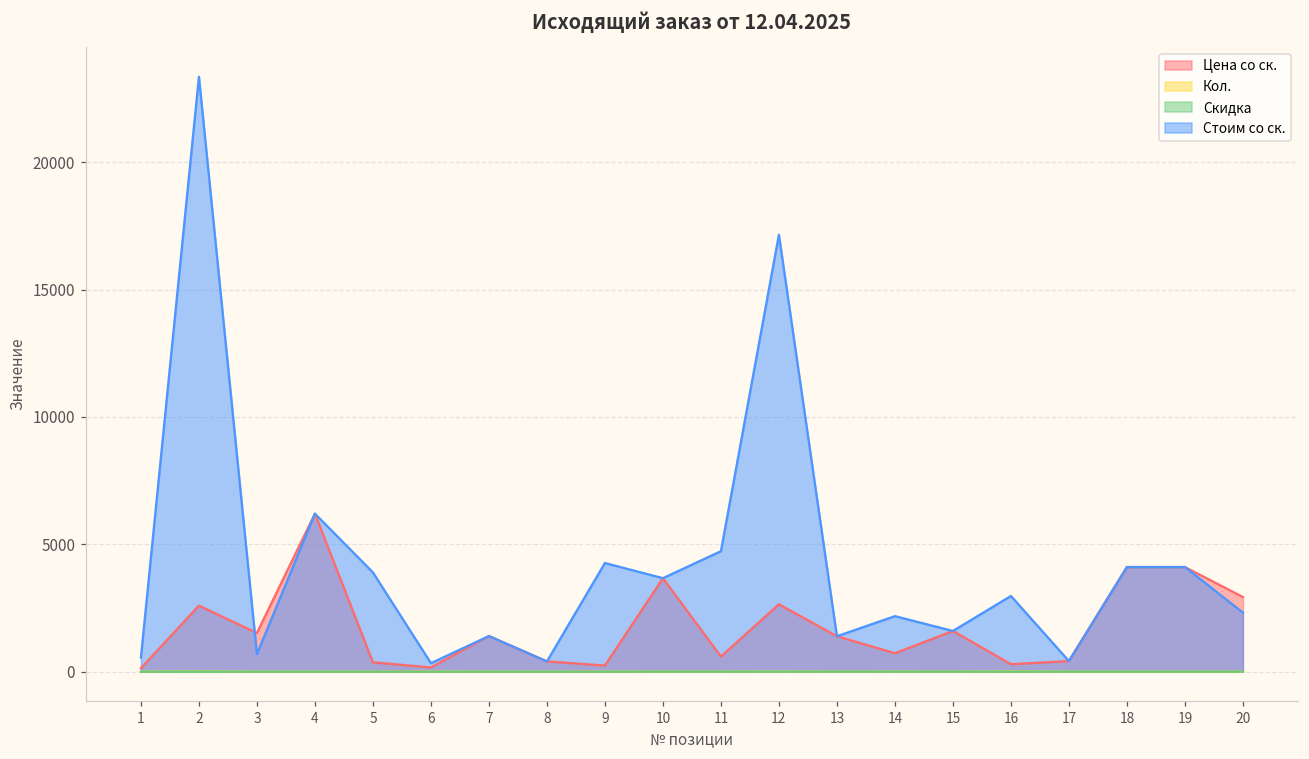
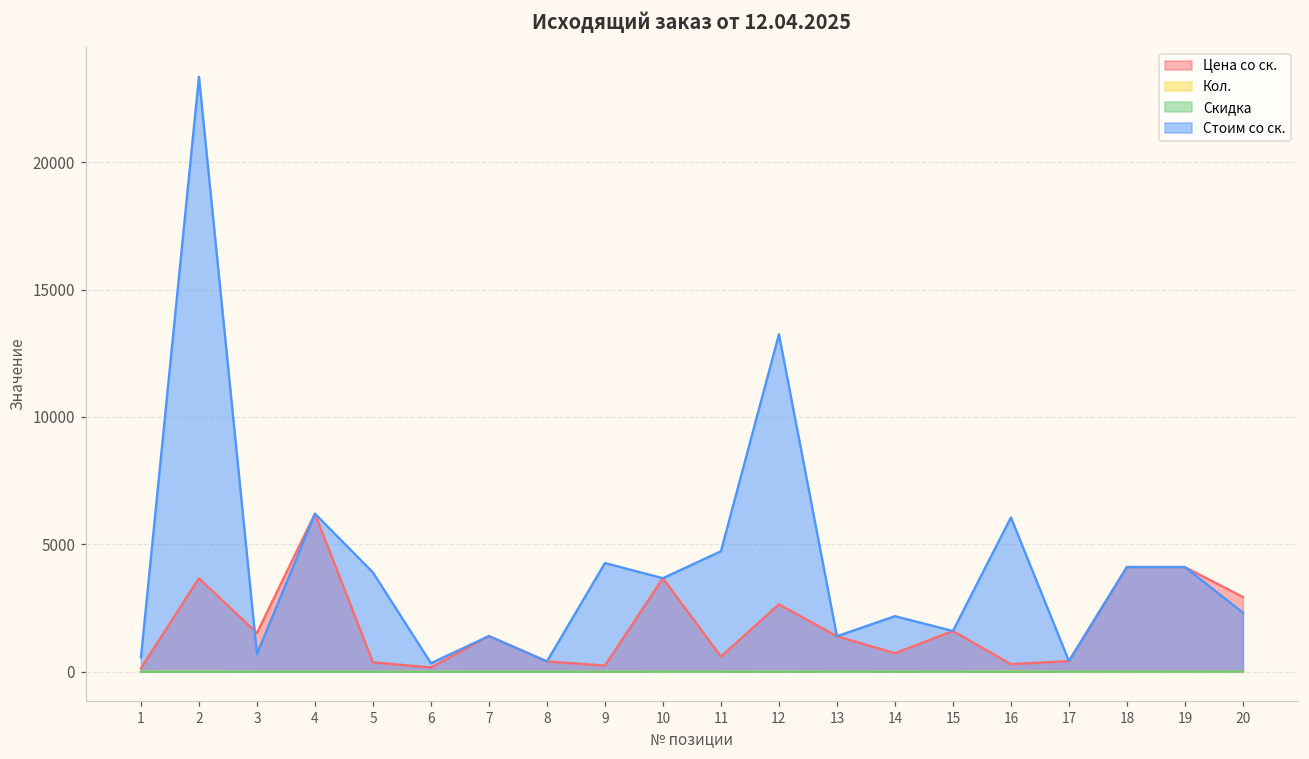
  {
    "Цена со ск.": {
      "1": 100,
-     "2": 2600,
+     "2": 3700,
      "3": 1500,
      "5": 400,
      "6": 200,
      "9": 200,
      "11": 600,
      "12": 2600,
      "14": 700,
      "16": 300,
      "20": 2900
    },
    "Стоим со ск.": {
      "1": 600,
      "2": 23400,
      "3": 700,
      "5": 3900,
      "6": 300,
      "9": 4300,
      "11": 4700,
-     "12": 17200,
+     "12": 13200,
      "14": 2200,
-     "16": 3000,
+     "16": 6100,
      "20": 2300
    }
  }
